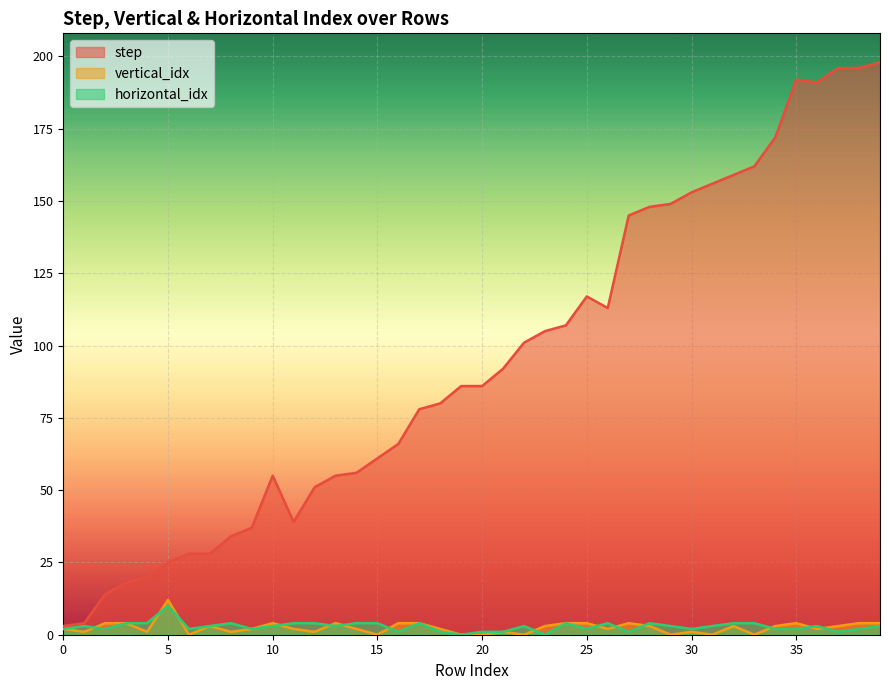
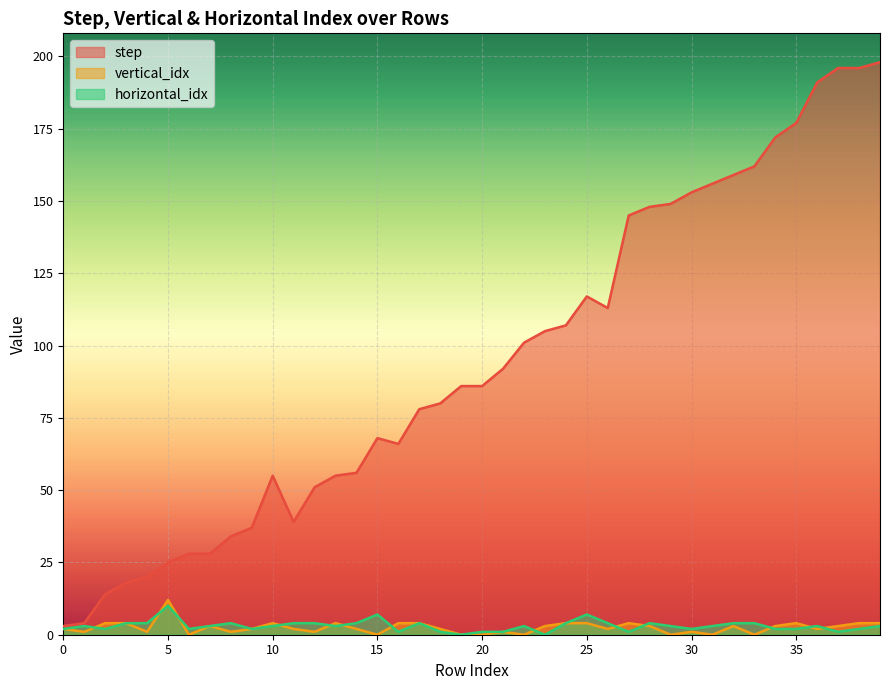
  {
    "step": {
      "0": 3,
      "5": 25,
      "10": 55,
-     "15": 61,
+     "15": 68,
      "20": 86,
      "25": 117,
      "30": 153,
-     "35": 192
+     "35": 177
    },
    "vertical_idx": {
      "5": 12,
      "10": 4,
      "15": 0,
      "20": 0,
      "25": 4,
      "30": 1,
      "35": 4
    },
    "horizontal_idx": {
      "5": 10,
      "10": 3,
-     "15": 4,
+     "15": 7,
      "20": 1,
-     "25": 2,
+     "25": 7,
      "30": 2,
      "35": 2
    }
  }
